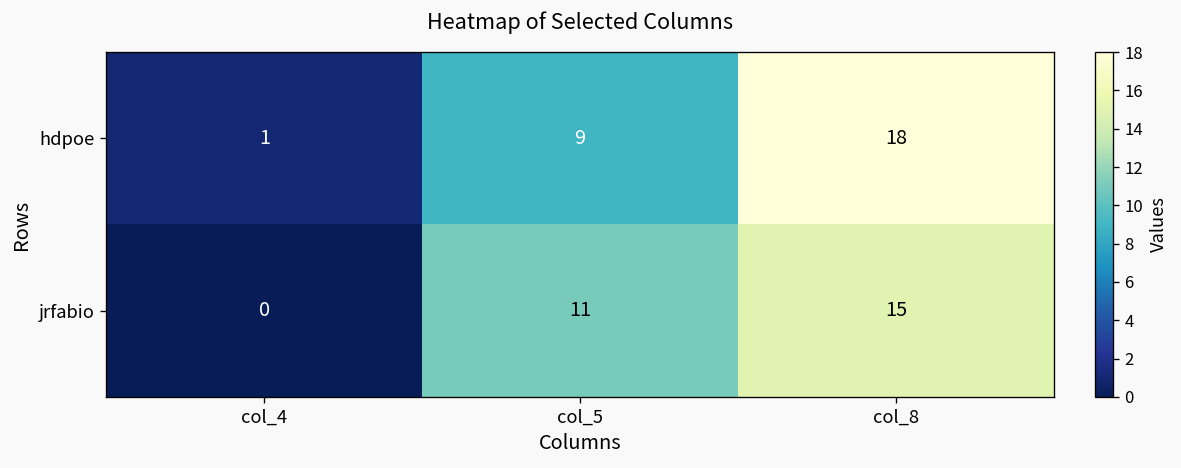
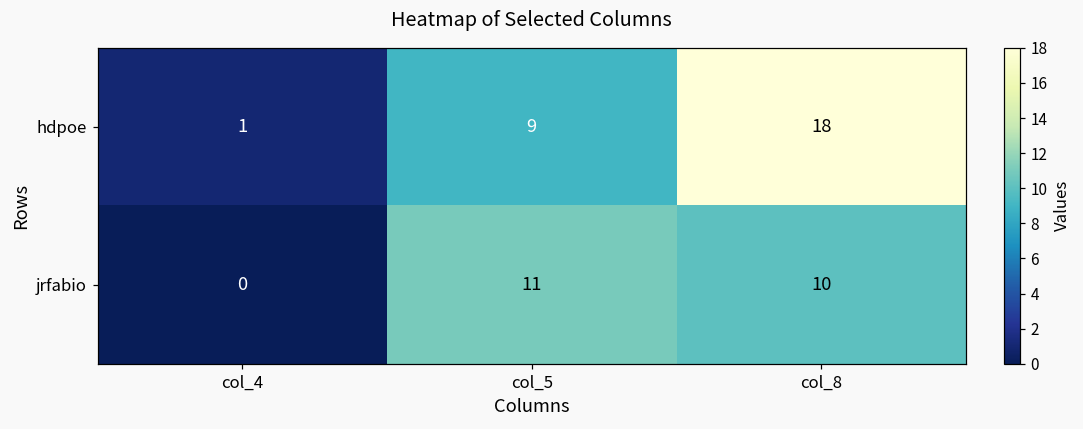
  {
    "hdpoe": {
      "col_4": 1,
      "col_5": 9,
      "col_8": 18
    },
    "jrfabio": {
      "col_4": 0,
      "col_5": 11,
-     "col_8": 15
+     "col_8": 10
    }
  }
